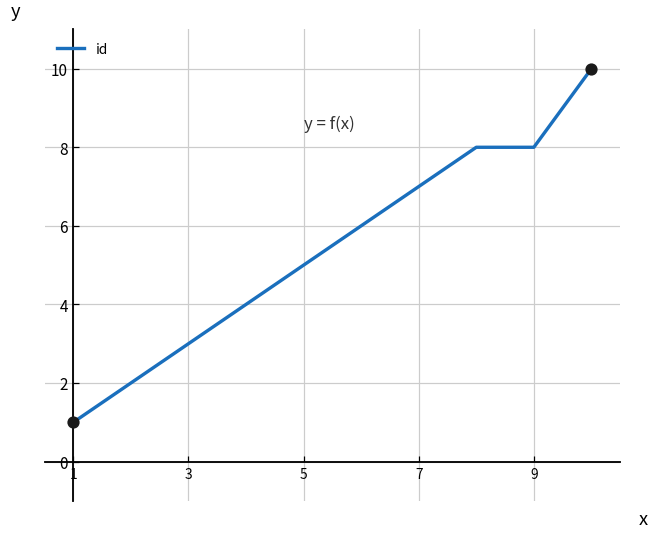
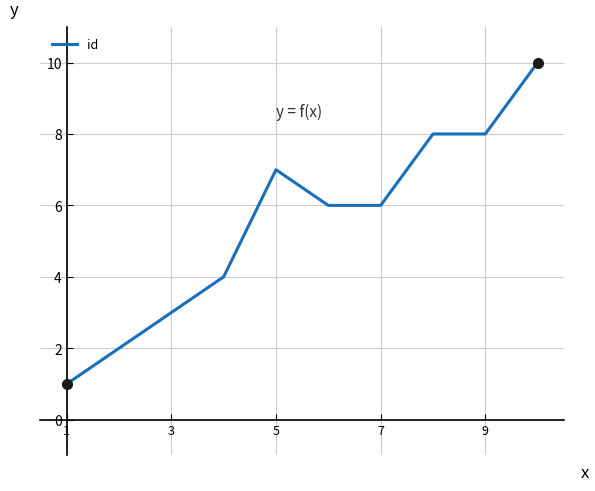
  {
    "id": {
      "3": 3,
-     "5": 5,
-     "7": 7,
+     "5": 7,
+     "7": 6,
      "9": 8
    }
  }
